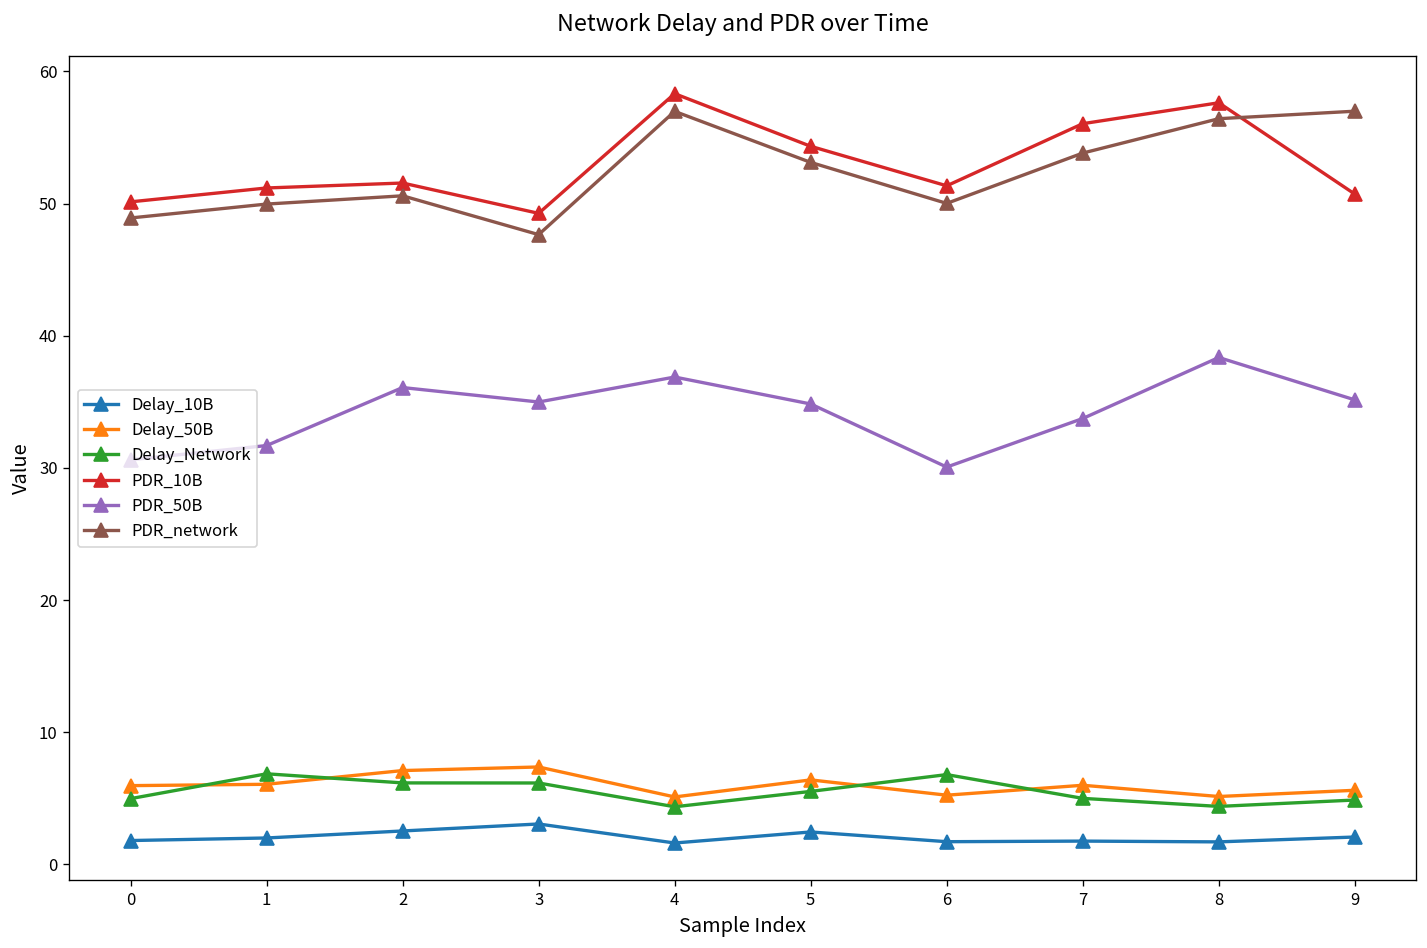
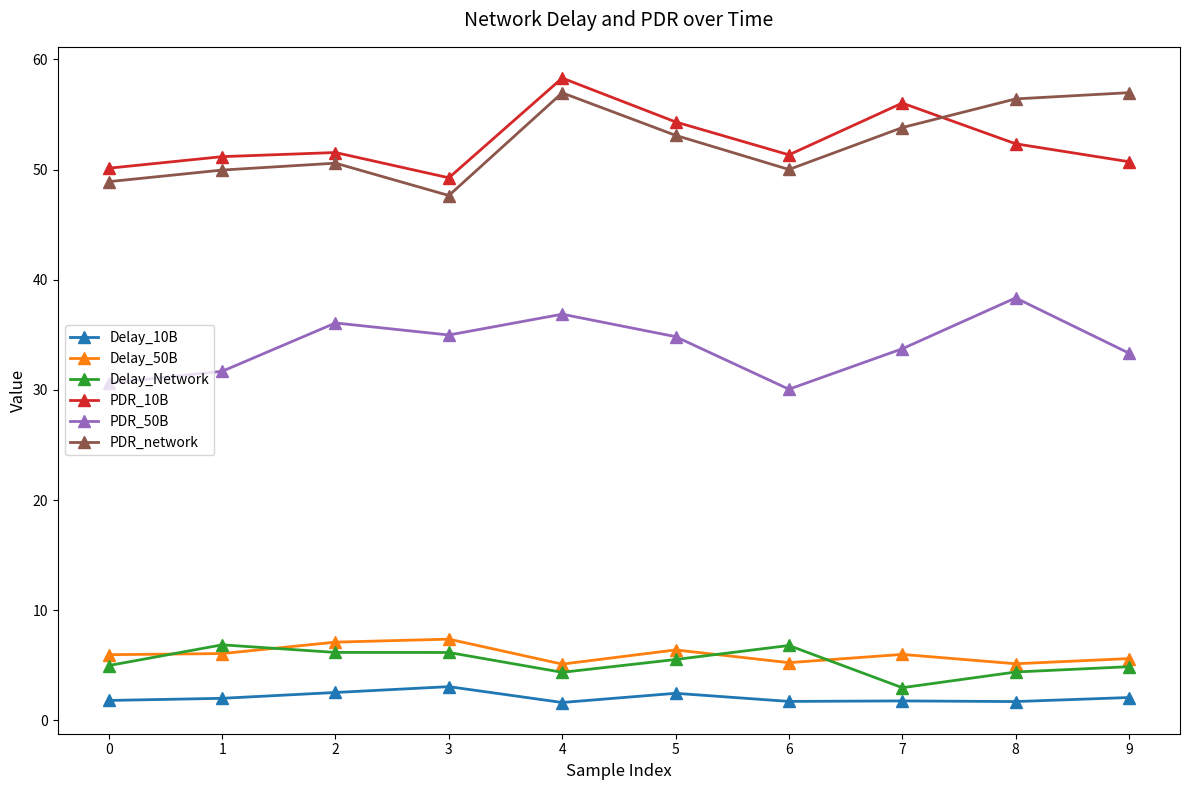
  {
    "Delay_10B": {
      "0": 1.8,
      "1": 2.0,
      "2": 2.5,
      "3": 3.1,
      "4": 1.6,
      "5": 2.5,
      "6": 1.7,
      "7": 1.8,
      "8": 1.7,
      "9": 2.1
    },
    "Delay_50B": {
      "0": 6.0,
      "1": 6.1,
      "2": 7.1,
      "3": 7.4,
      "4": 5.1,
      "5": 6.4,
      "6": 5.2,
      "7": 6.0,
      "8": 5.1,
      "9": 5.6
    },
    "Delay_Network": {
      "0": 5.0,
      "1": 6.9,
      "2": 6.2,
      "3": 6.2,
      "4": 4.4,
      "5": 5.5,
      "6": 6.8,
-     "7": 5.0,
+     "7": 3.0,
      "8": 4.4,
      "9": 4.9
    },
    "PDR_10B": {
      "0": 50.1,
      "1": 51.2,
      "2": 51.6,
      "3": 49.3,
      "4": 58.3,
      "5": 54.3,
      "6": 51.3,
      "7": 56.0,
-     "8": 57.6,
+     "8": 52.3,
      "9": 50.7
    },
    "PDR_50B": {
      "1": 31.7,
      "2": 36.1,
      "3": 35.0,
      "4": 36.9,
      "5": 34.8,
      "6": 30.1,
      "7": 33.7,
      "8": 38.4,
-     "9": 35.1
+     "9": 33.3
    },
    "PDR_network": {
      "0": 48.9,
      "1": 50.0,
      "2": 50.6,
      "3": 47.6,
      "4": 57.0,
      "5": 53.1,
      "6": 50.0,
      "7": 53.8,
      "8": 56.4,
      "9": 57.0
    }
  }
